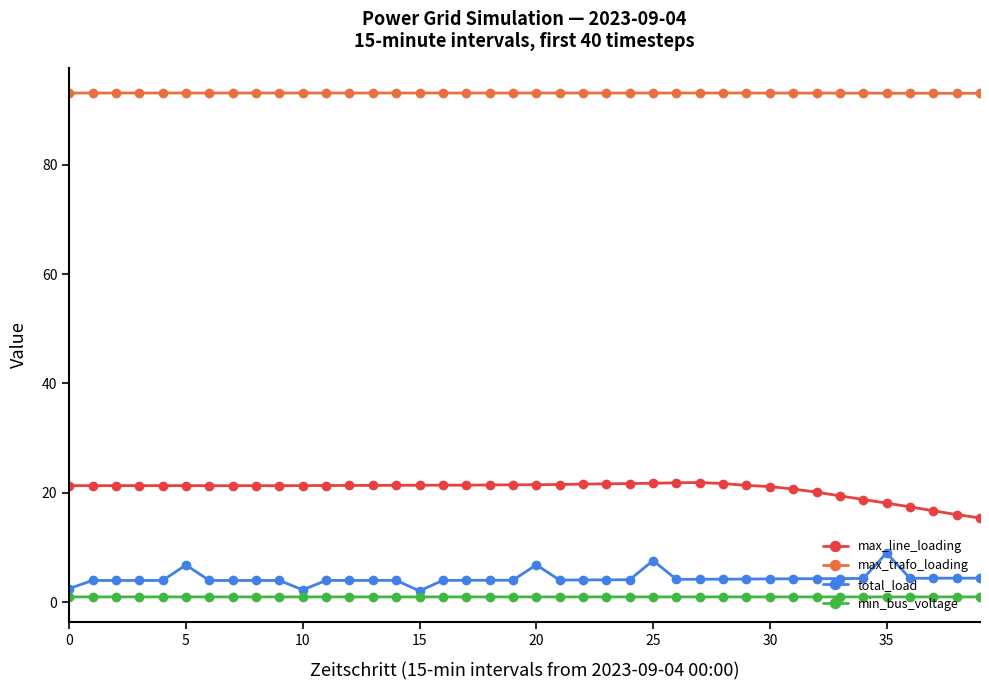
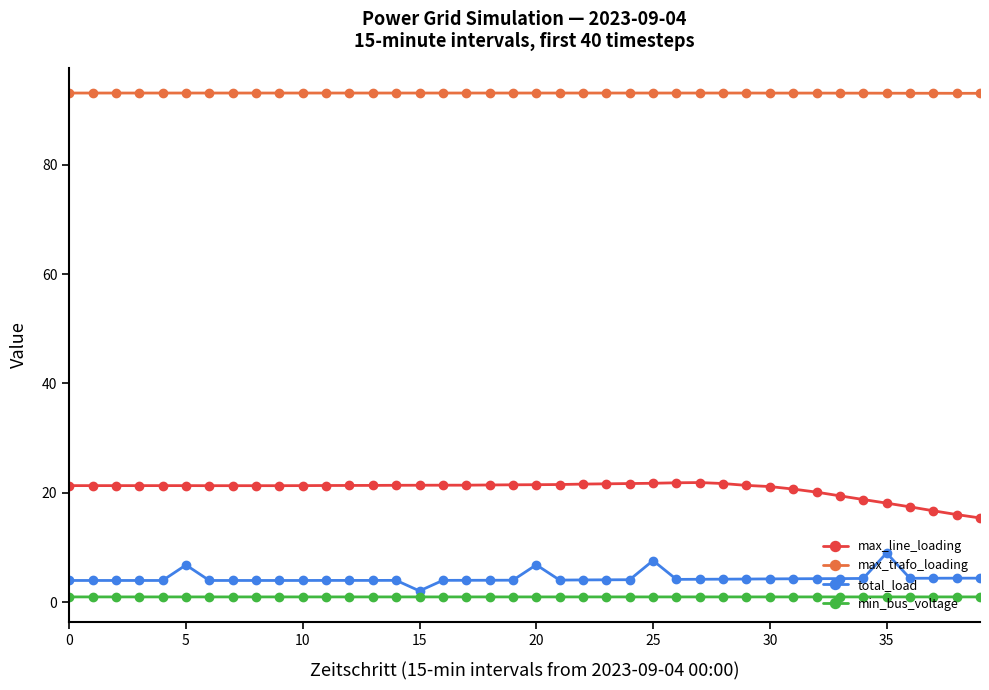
  {
    "total_load": {
-     "0": 3,
+     "0": 4,
      "5": 7,
-     "10": 2,
+     "10": 4,
      "15": 2,
      "20": 7,
      "25": 8,
      "30": 4,
      "35": 9
    },
    "min_bus_voltage": {
      "0": 1,
      "5": 1,
      "10": 1,
      "15": 1,
      "20": 1,
      "25": 1,
      "30": 1,
      "35": 1
    }
  }
